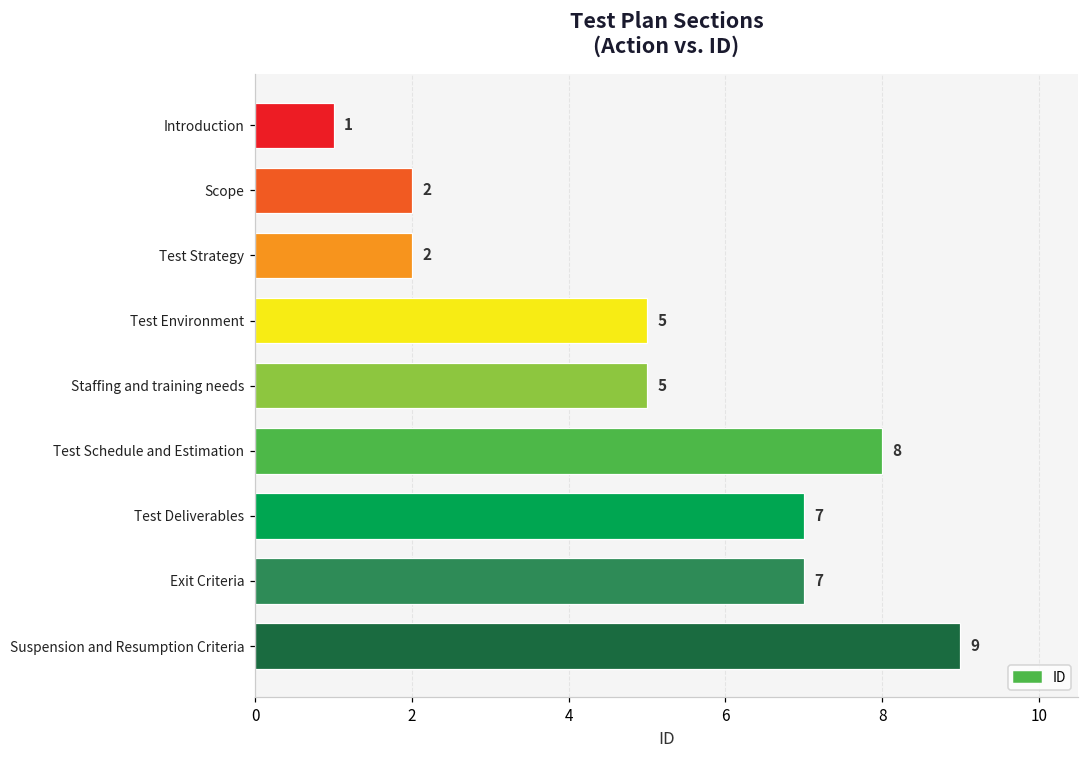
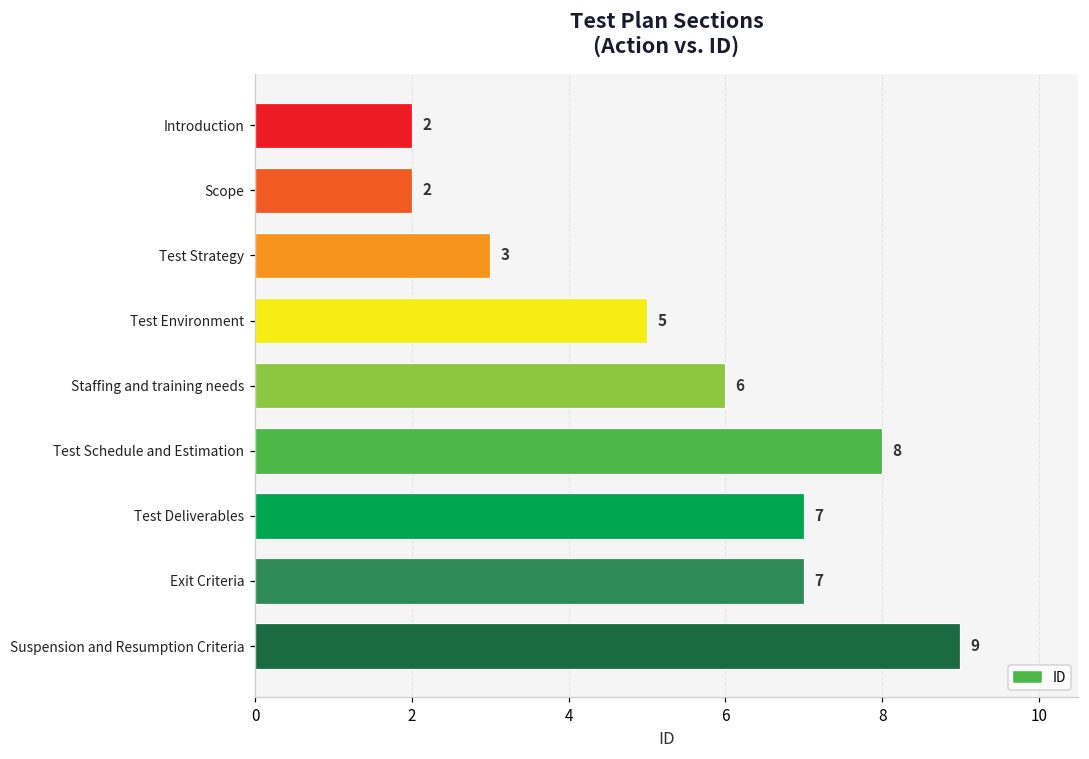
  {
-   "Introduction": 1,
+   "Introduction": 2,
    "Scope": 2,
-   "Test Strategy": 2,
+   "Test Strategy": 3,
    "Test Environment": 5,
-   "Staffing and training needs": 5,
+   "Staffing and training needs": 6,
    "Test Schedule and Estimation": 8,
    "Test Deliverables": 7,
    "Exit Criteria": 7,
    "Suspension and Resumption Criteria": 9
  }
